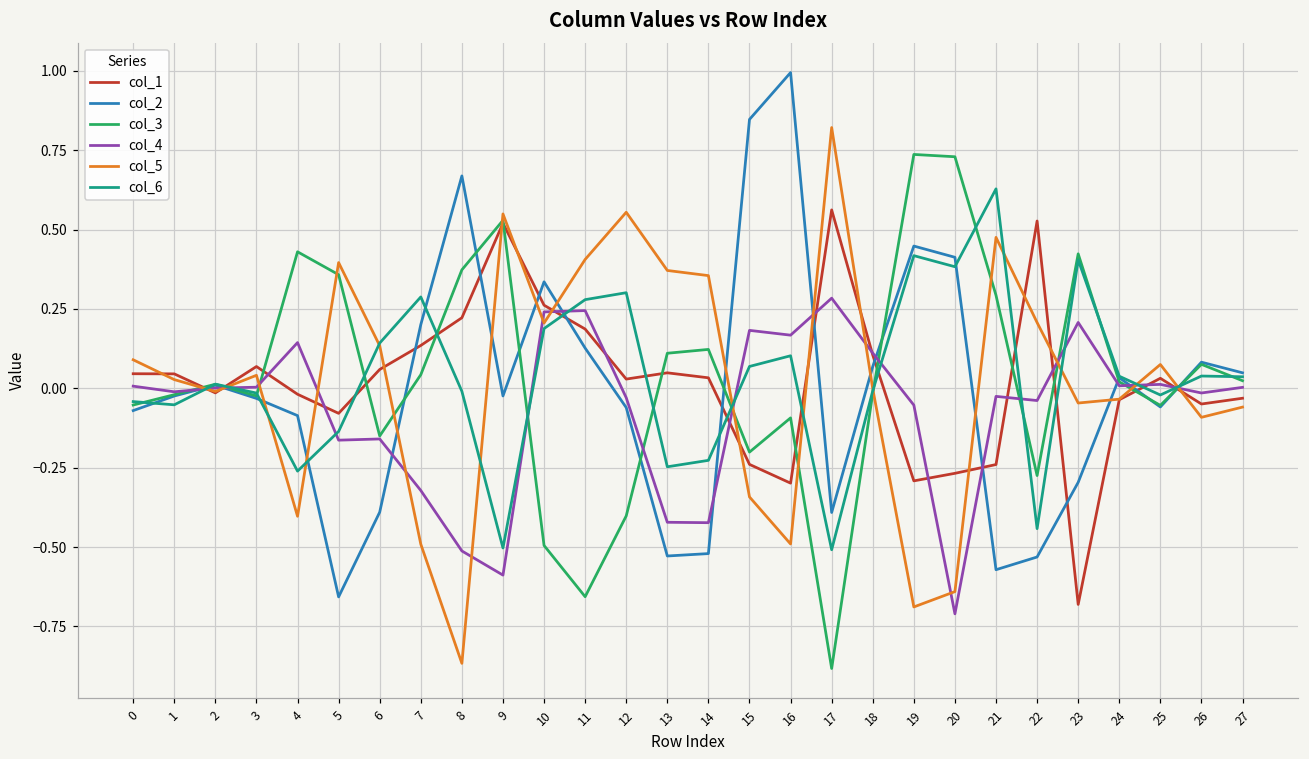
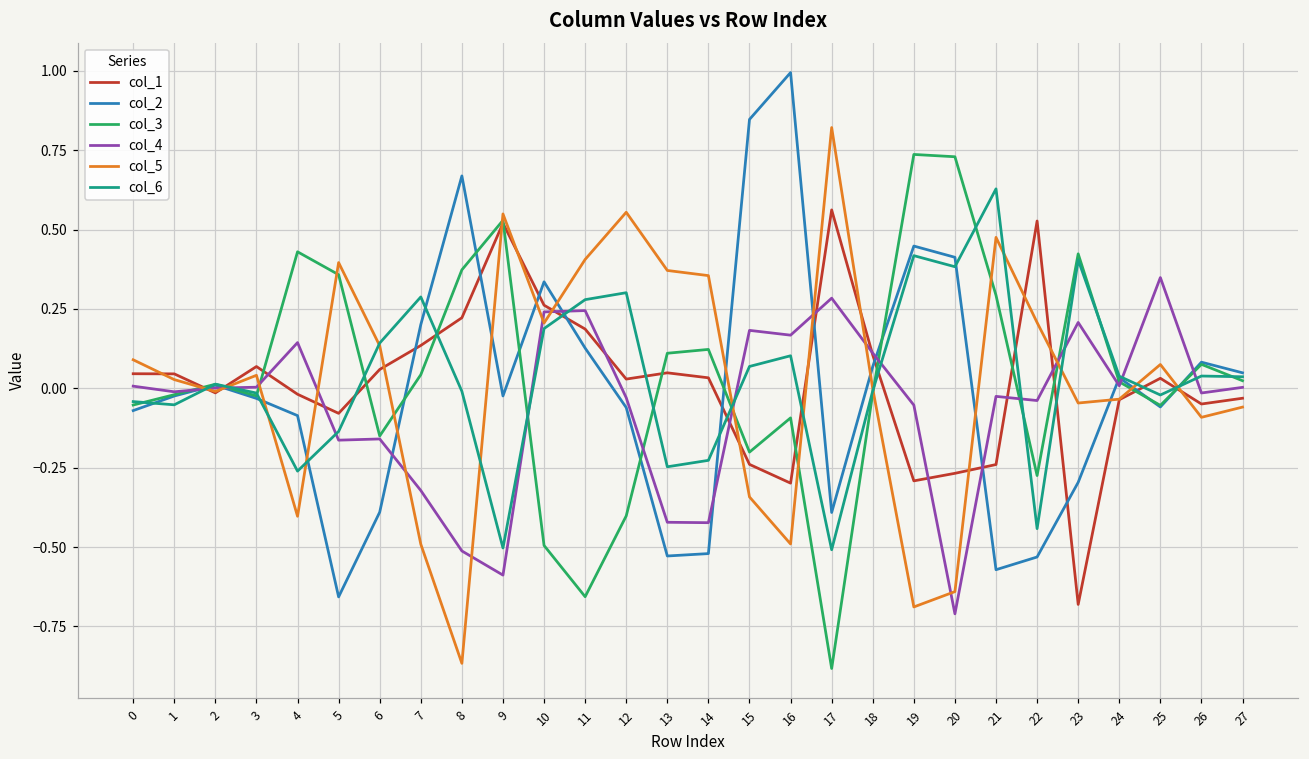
  {
    "col_1": {
      "0": 0.05,
      "1": 0.05,
      "3": 0.07,
      "4": -0.02,
      "5": -0.08,
      "6": 0.06,
      "7": 0.13,
      "8": 0.22,
      "9": 0.52,
      "10": 0.26,
      "11": 0.19,
      "12": 0.03,
      "13": 0.05,
      "14": 0.03,
      "15": -0.24,
      "16": -0.30,
      "17": 0.56,
      "19": -0.29,
      "20": -0.27,
      "21": -0.24,
      "22": 0.53,
      "23": -0.68,
      "25": 0.03,
      "26": -0.05,
      "27": -0.03
    },
    "col_2": {
      "0": -0.07,
      "4": -0.09,
      "5": -0.66,
      "6": -0.39,
      "7": 0.20,
      "8": 0.67,
      "9": -0.02,
      "10": 0.34,
      "11": 0.13,
      "12": -0.06,
      "13": -0.53,
      "14": -0.52,
      "15": 0.85,
      "16": 0.99,
      "17": -0.39,
      "18": 0.07,
      "19": 0.45,
      "20": 0.41,
      "21": -0.57,
      "22": -0.53,
      "23": -0.30,
      "27": 0.05
    },
    "col_4": {
      "0": 0.01,
      "1": -0.01,
      "2": 0.00,
      "3": 0.00,
      "4": 0.14,
      "5": -0.16,
      "6": -0.16,
      "7": -0.32,
      "8": -0.51,
      "9": -0.59,
      "10": 0.24,
      "11": 0.24,
      "12": -0.03,
      "13": -0.42,
      "14": -0.42,
      "15": 0.18,
      "16": 0.17,
      "17": 0.28,
      "19": -0.05,
      "20": -0.71,
      "21": -0.03,
      "22": -0.04,
      "23": 0.21,
      "24": 0.01,
-     "25": 0.01,
+     "25": 0.35,
      "26": -0.01,
      "27": 0.00
    },
    "col_5": {
      "0": 0.09,
      "1": 0.03,
      "3": 0.04,
      "4": -0.40,
      "5": 0.40,
      "7": -0.49,
      "8": -0.87,
      "9": 0.55,
      "10": 0.21,
      "11": 0.41,
      "12": 0.55,
      "13": 0.37,
      "14": 0.35,
      "15": -0.34,
      "16": -0.49,
      "17": 0.82,
      "19": -0.69,
      "20": -0.64,
      "21": 0.48,
      "22": 0.21,
      "23": -0.05,
      "25": 0.08,
      "26": -0.09,
      "27": -0.06
    }
  }
